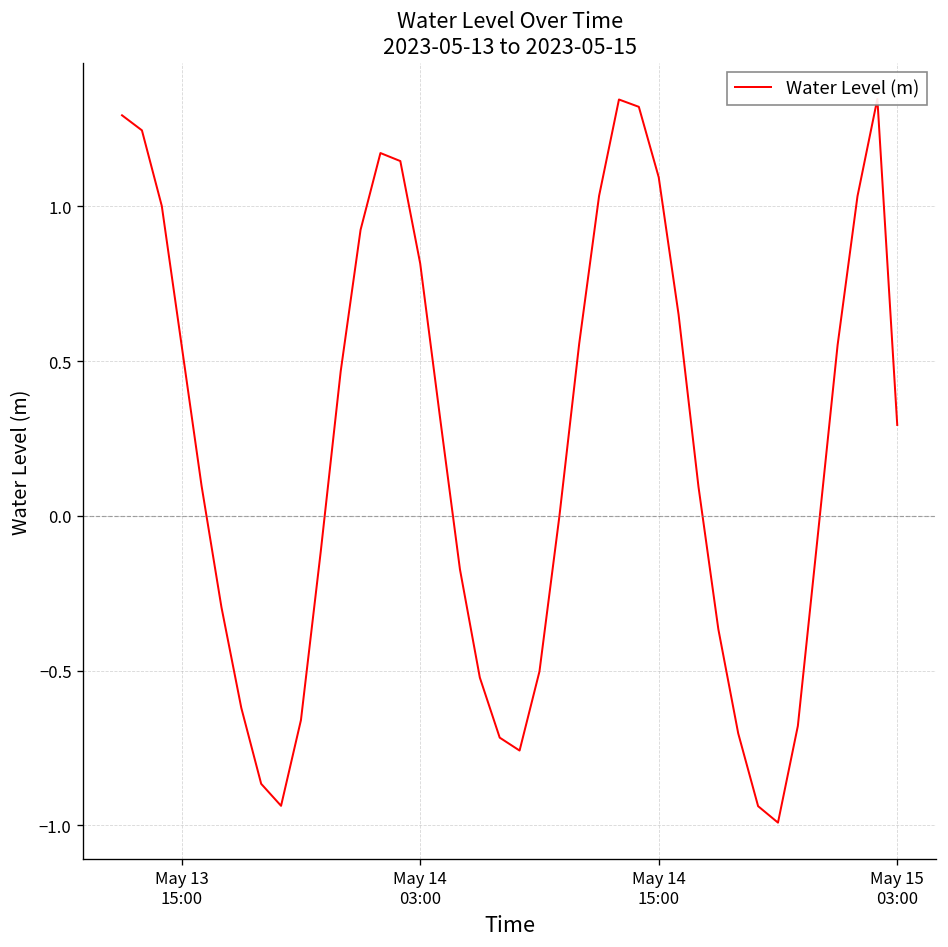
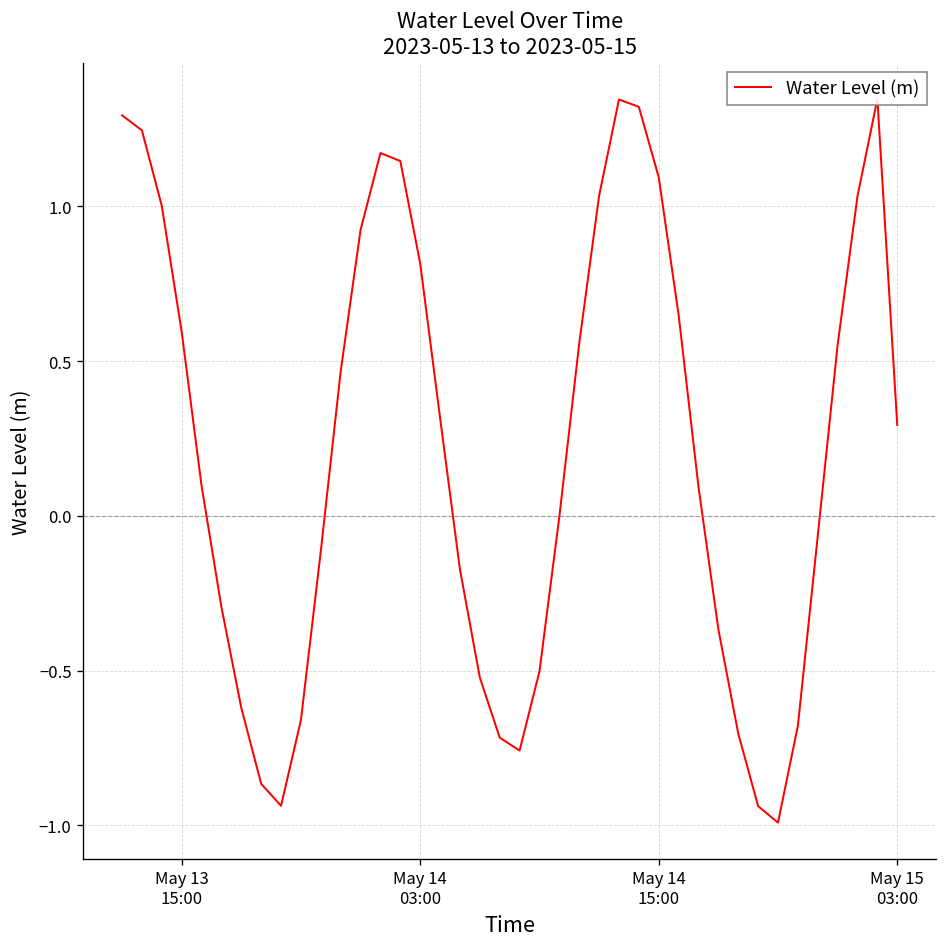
  {
-   "May 13 15:00": 0.55,
+   "May 13 15:00": 0.60,
    "May 14 03:00": 0.82,
    "May 14 15:00": 1.09,
    "May 15 03:00": 0.29
  }
